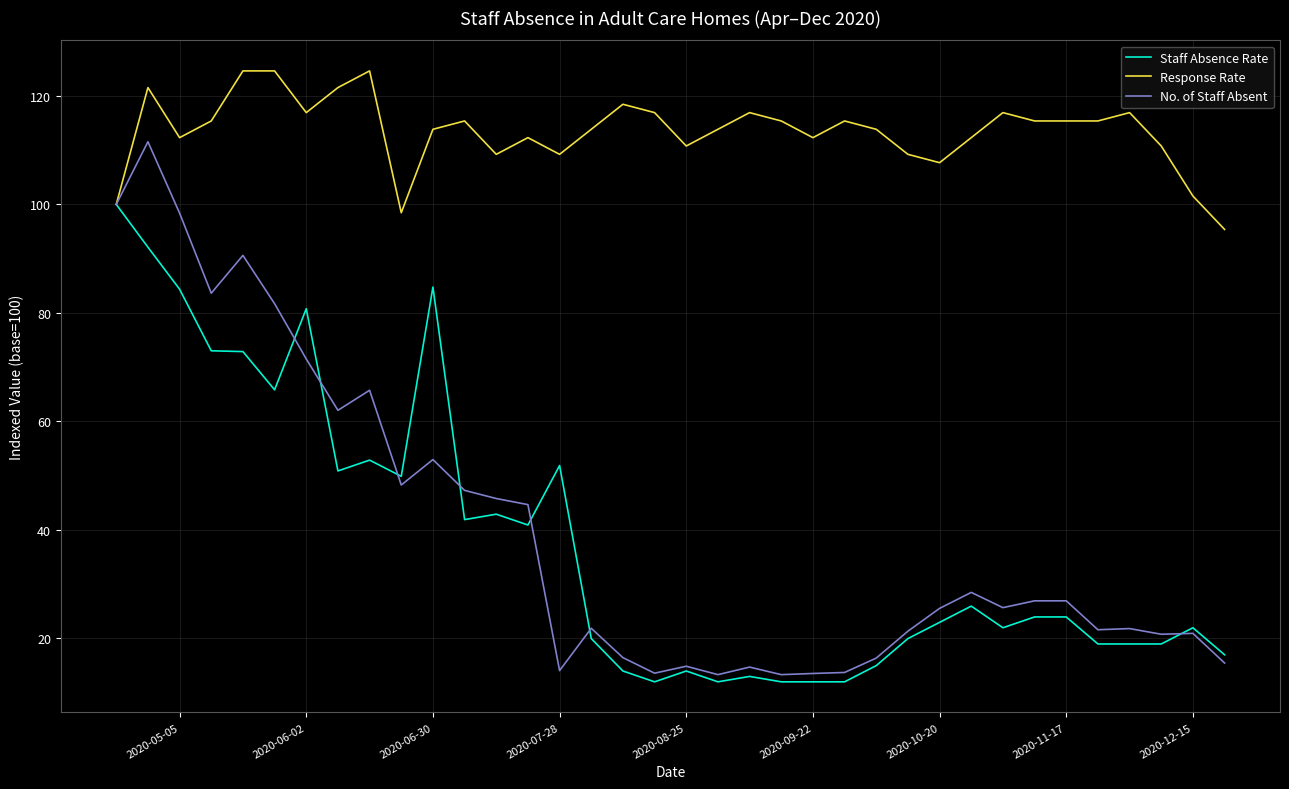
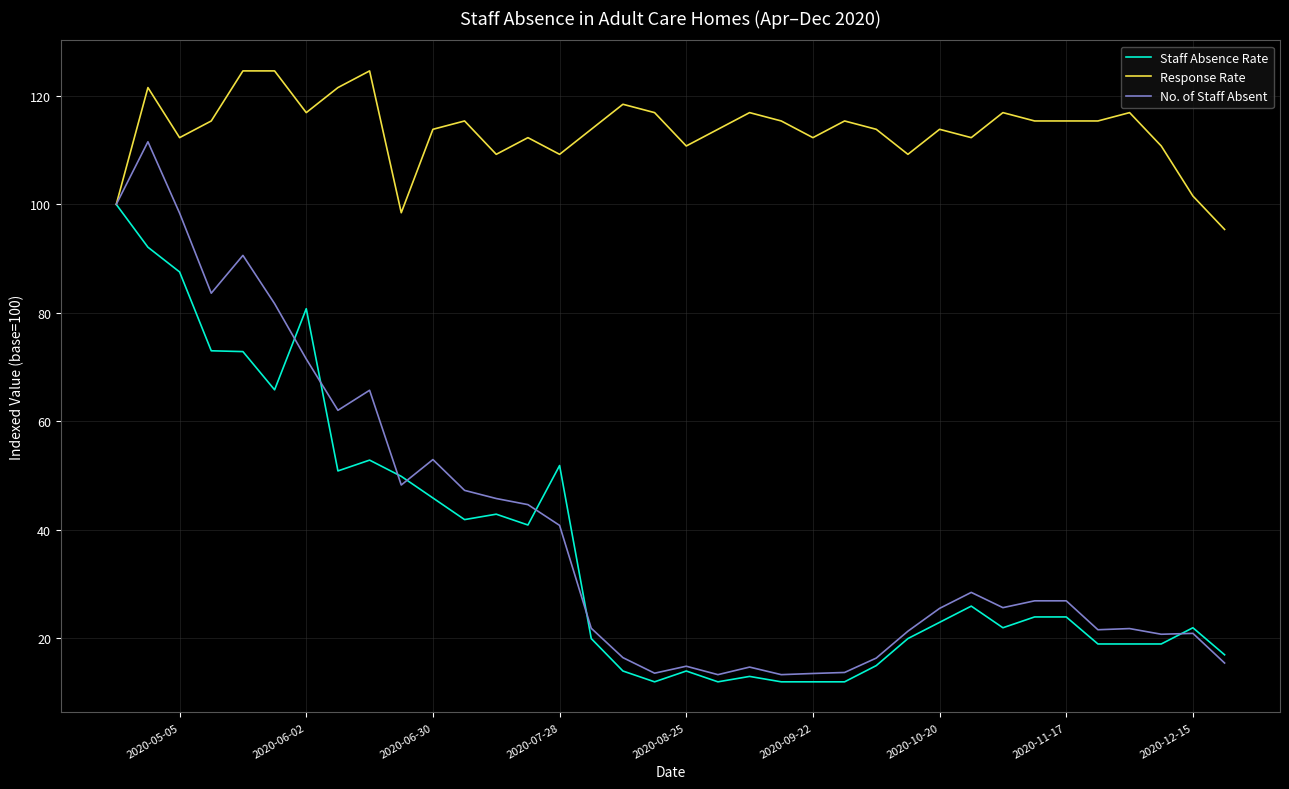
  {
    "Staff Absence Rate": {
-     "2020-05-05": 84,
+     "2020-05-05": 88,
      "2020-06-02": 81,
-     "2020-06-30": 85,
+     "2020-06-30": 46,
      "2020-07-28": 52,
      "2020-08-25": 14,
      "2020-09-22": 12,
      "2020-10-20": 23,
      "2020-11-17": 24,
      "2020-12-15": 22
    },
    "Response Rate": {
      "2020-05-05": 112,
      "2020-06-02": 117,
      "2020-06-30": 114,
      "2020-07-28": 109,
      "2020-08-25": 111,
      "2020-09-22": 112,
-     "2020-10-20": 108,
+     "2020-10-20": 114,
      "2020-11-17": 115,
      "2020-12-15": 102
    },
    "No. of Staff Absent": {
      "2020-05-05": 98,
      "2020-06-02": 71,
      "2020-06-30": 53,
-     "2020-07-28": 14,
+     "2020-07-28": 41,
      "2020-08-25": 15,
      "2020-09-22": 14,
      "2020-10-20": 26,
      "2020-11-17": 27,
      "2020-12-15": 21
    }
  }
